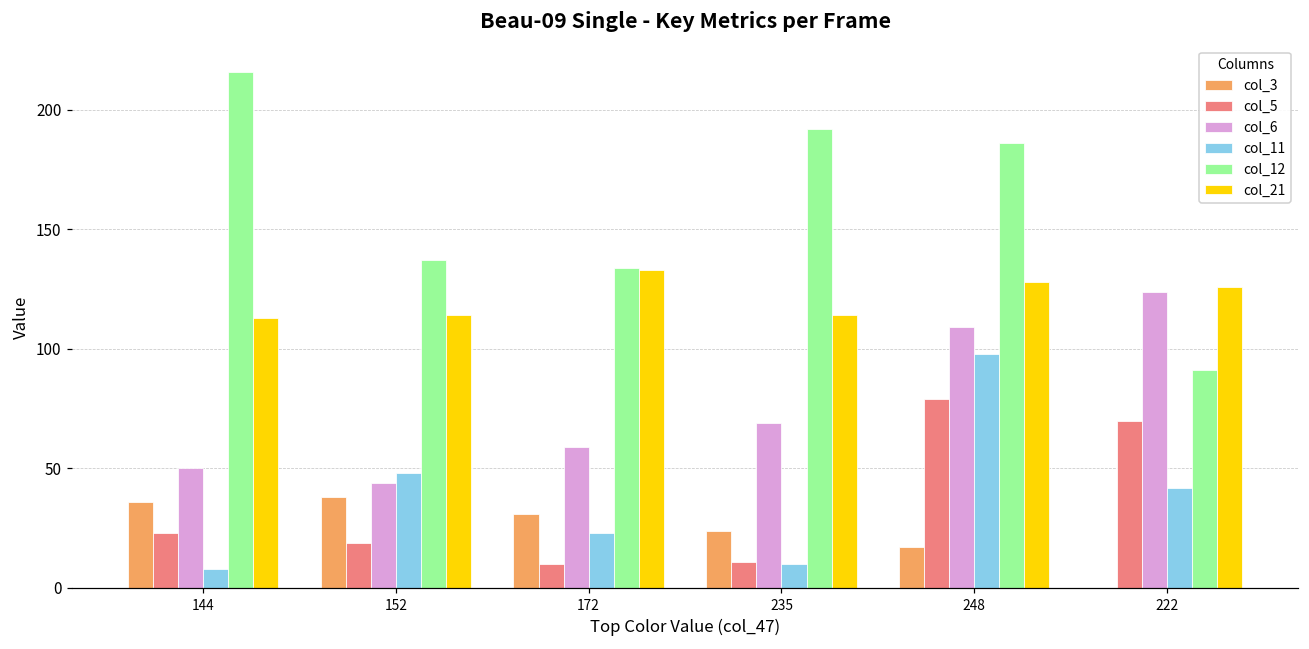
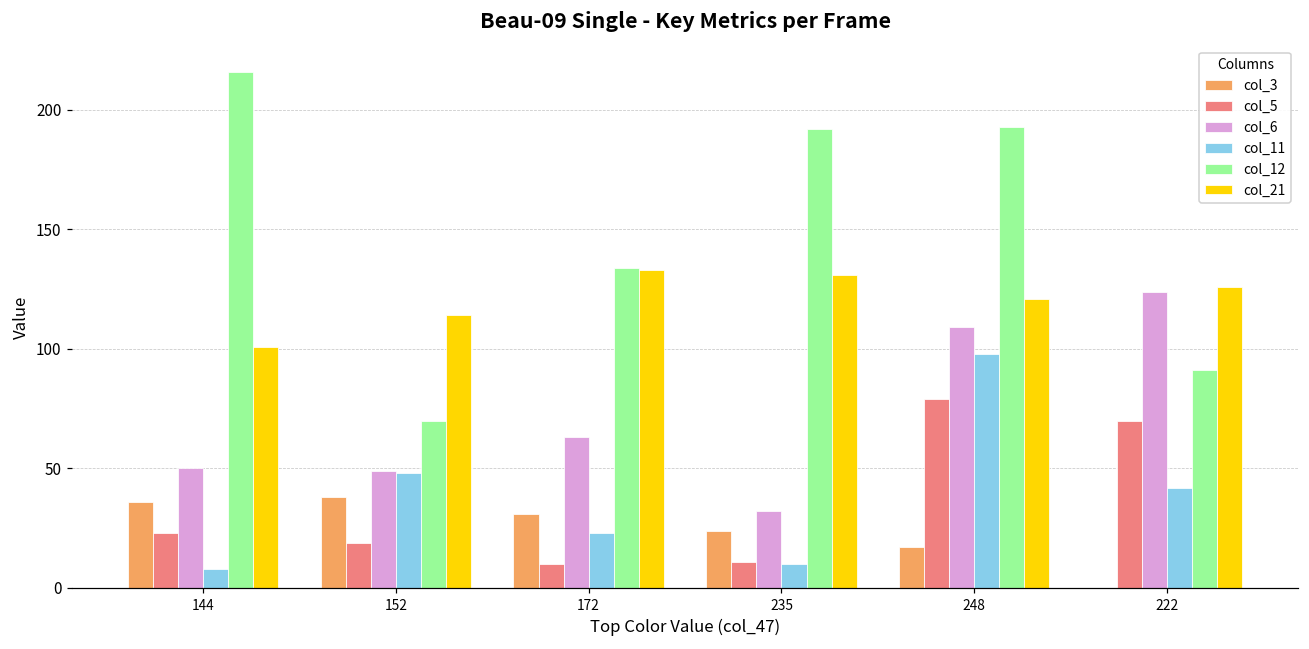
  {
    "col_6": {
      "144": 50,
-     "152": 44,
-     "172": 59,
-     "235": 69,
+     "152": 49,
+     "172": 63,
+     "235": 32,
      "248": 109,
      "222": 124
    },
    "col_11": {
      "144": 8,
      "152": 48,
      "172": 23,
      "235": 10,
      "248": 98,
      "222": 42
    },
    "col_12": {
      "144": 216,
-     "152": 137,
+     "152": 70,
      "172": 134,
      "235": 192,
-     "248": 186,
+     "248": 193,
      "222": 91
    },
    "col_21": {
-     "144": 113,
+     "144": 101,
      "152": 114,
      "172": 133,
-     "235": 114,
-     "248": 128,
+     "235": 131,
+     "248": 121,
      "222": 126
    }
  }
